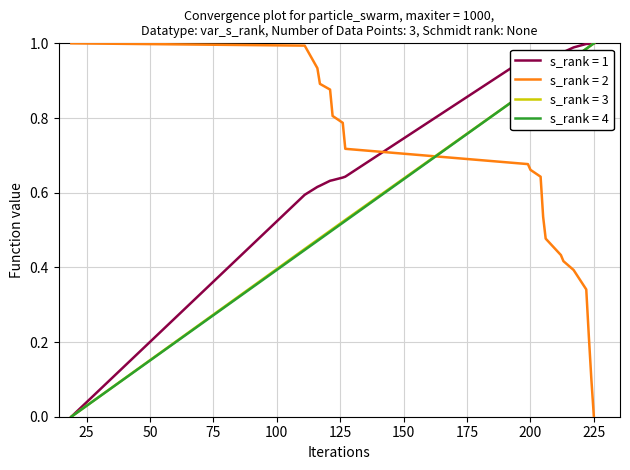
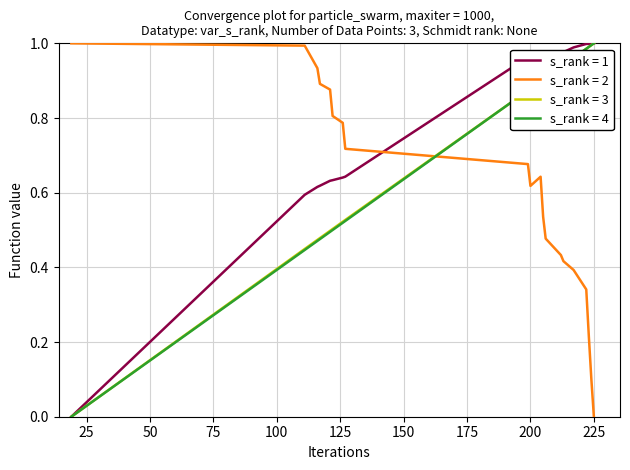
  {
    "s_rank = 2": {
-     "200": 0.66,
+     "200": 0.62,
      "225": 0.00
    }
  }
